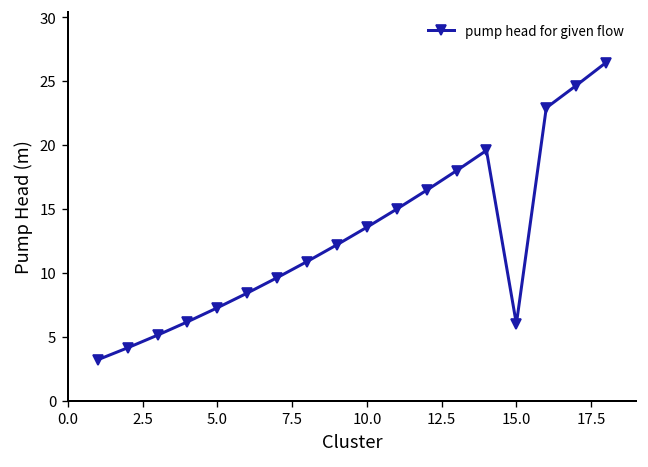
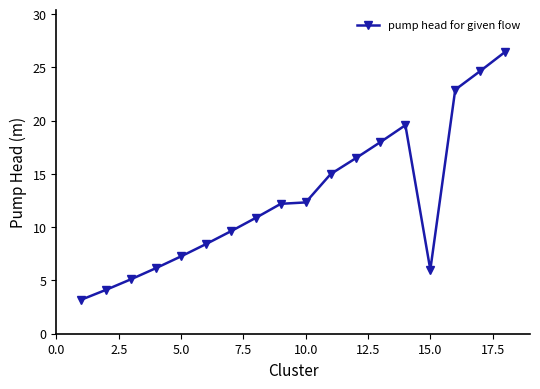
  {
    "5.0": 7.3,
-   "10.0": 13.6,
+   "10.0": 12.3,
    "15.0": 6.0
  }
